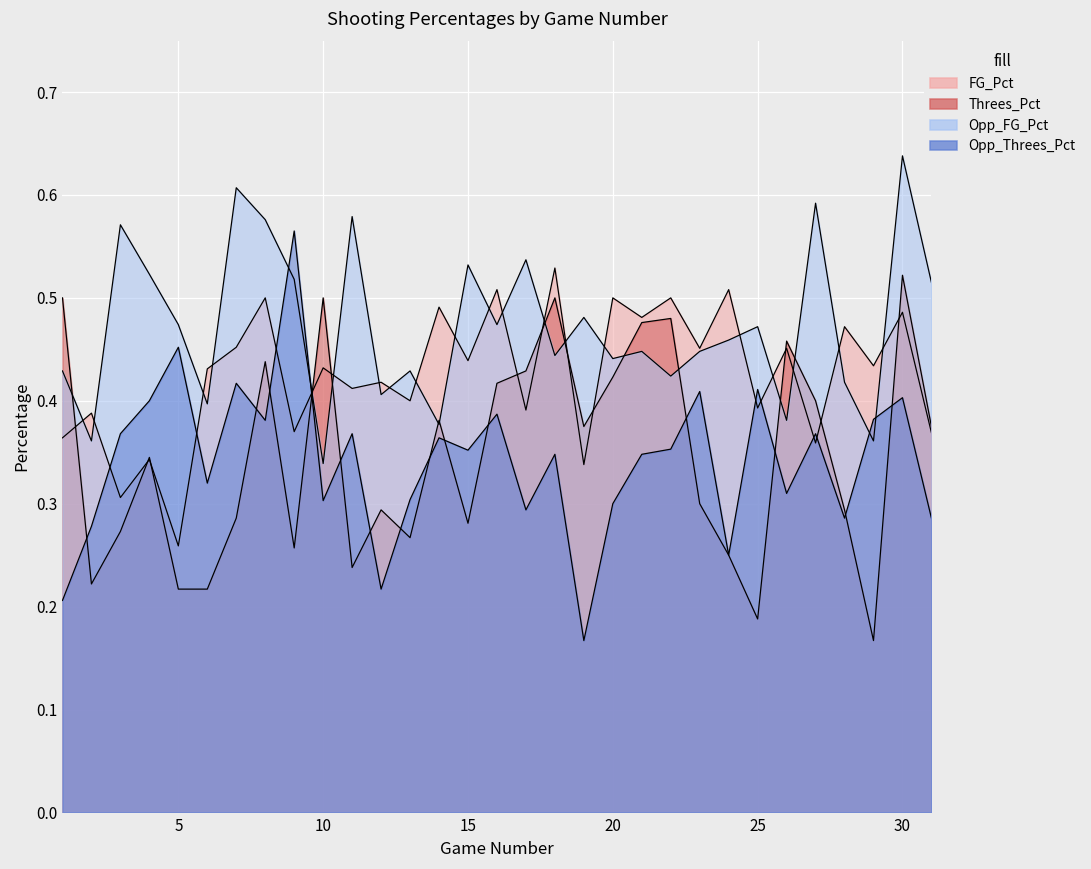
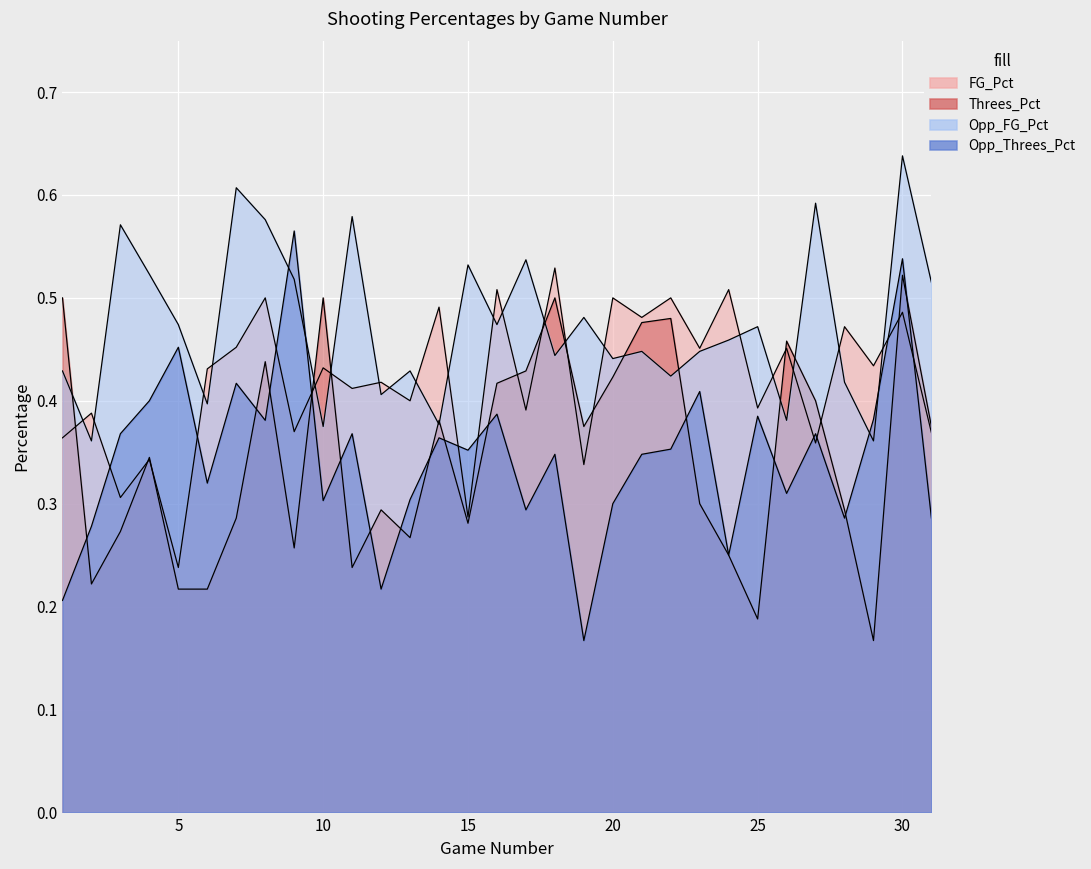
  {
    "FG_Pct": {
-     "5": 0.26,
+     "5": 0.24,
      "10": 0.43,
-     "15": 0.44,
+     "15": 0.29,
      "20": 0.50,
      "25": 0.39,
      "30": 0.49
    },
    "Threes_Pct": {
      "5": 0.22,
      "10": 0.50,
      "15": 0.28,
      "20": 0.42,
      "25": 0.19,
      "30": 0.52
    },
    "Opp_FG_Pct": {
      "5": 0.47,
-     "10": 0.34,
+     "10": 0.38,
      "15": 0.53,
      "20": 0.44,
      "25": 0.47,
      "30": 0.64
    },
    "Opp_Threes_Pct": {
      "5": 0.45,
      "10": 0.30,
      "15": 0.35,
      "20": 0.30,
-     "25": 0.41,
-     "30": 0.40
+     "25": 0.39,
+     "30": 0.54
    }
  }
